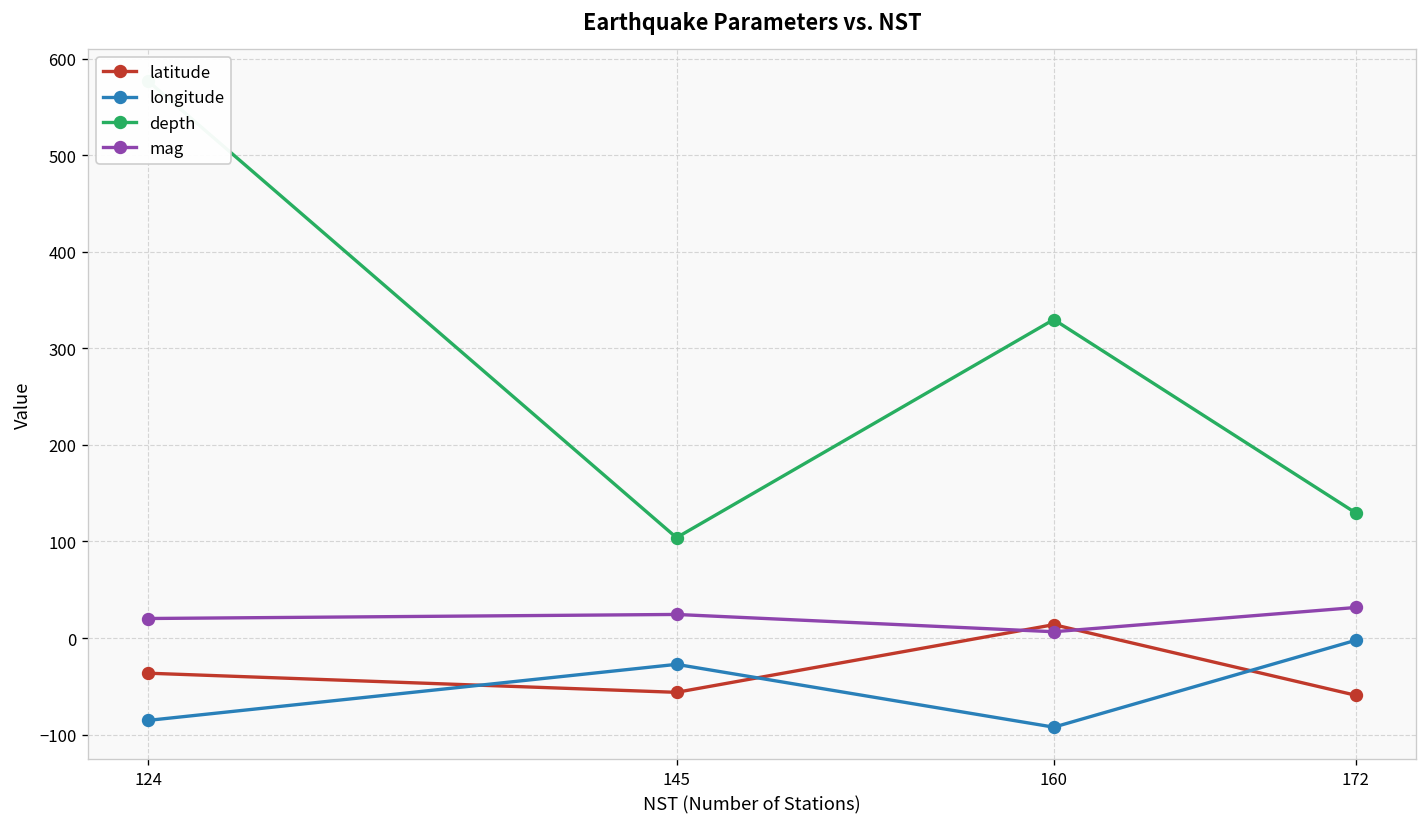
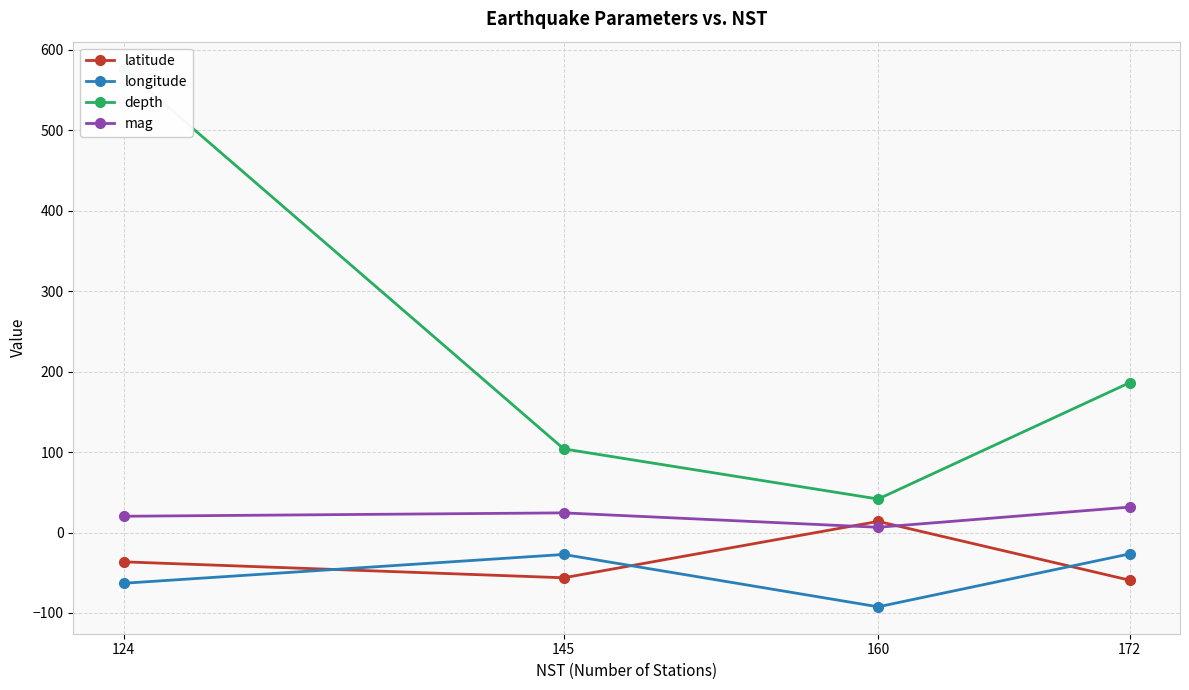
  {
    "latitude": {
      "124": -40,
      "145": -60,
      "160": 10,
      "172": -60
    },
    "longitude": {
-     "124": -90,
+     "124": -60,
      "145": -30,
      "160": -90,
-     "172": 0
+     "172": -30
    },
    "depth": {
      "145": 100,
-     "160": 330,
-     "172": 130
+     "160": 40,
+     "172": 190
    },
    "mag": {
      "124": 20,
      "145": 20,
      "160": 10,
      "172": 30
    }
  }
